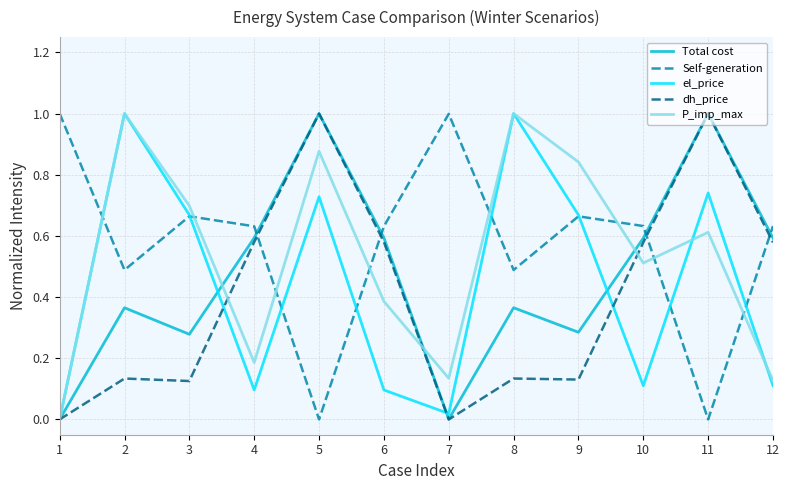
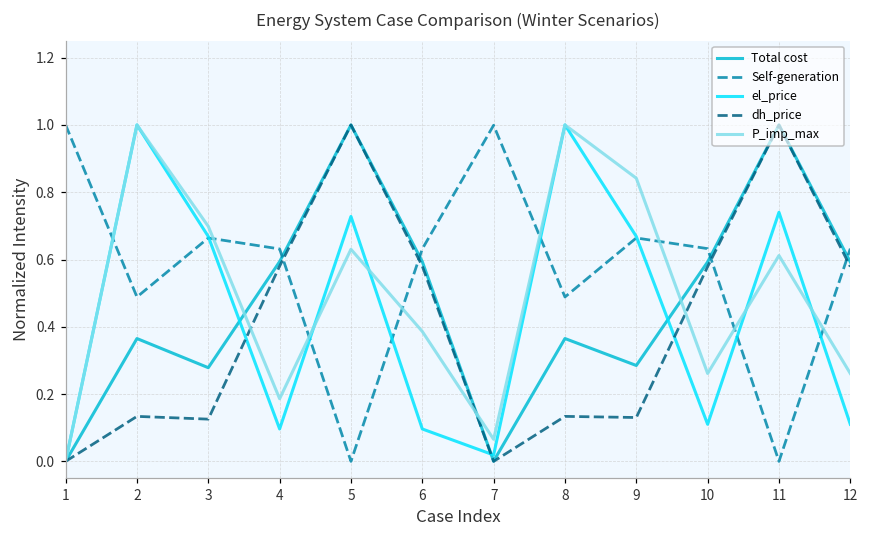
  {
    "P_imp_max": {
      "3": 0.70,
      "4": 0.19,
-     "5": 0.88,
+     "5": 0.63,
      "6": 0.39,
-     "7": 0.13,
+     "7": 0.07,
      "9": 0.84,
-     "10": 0.51,
+     "10": 0.26,
      "11": 0.61,
-     "12": 0.13
+     "12": 0.26
    }
  }
